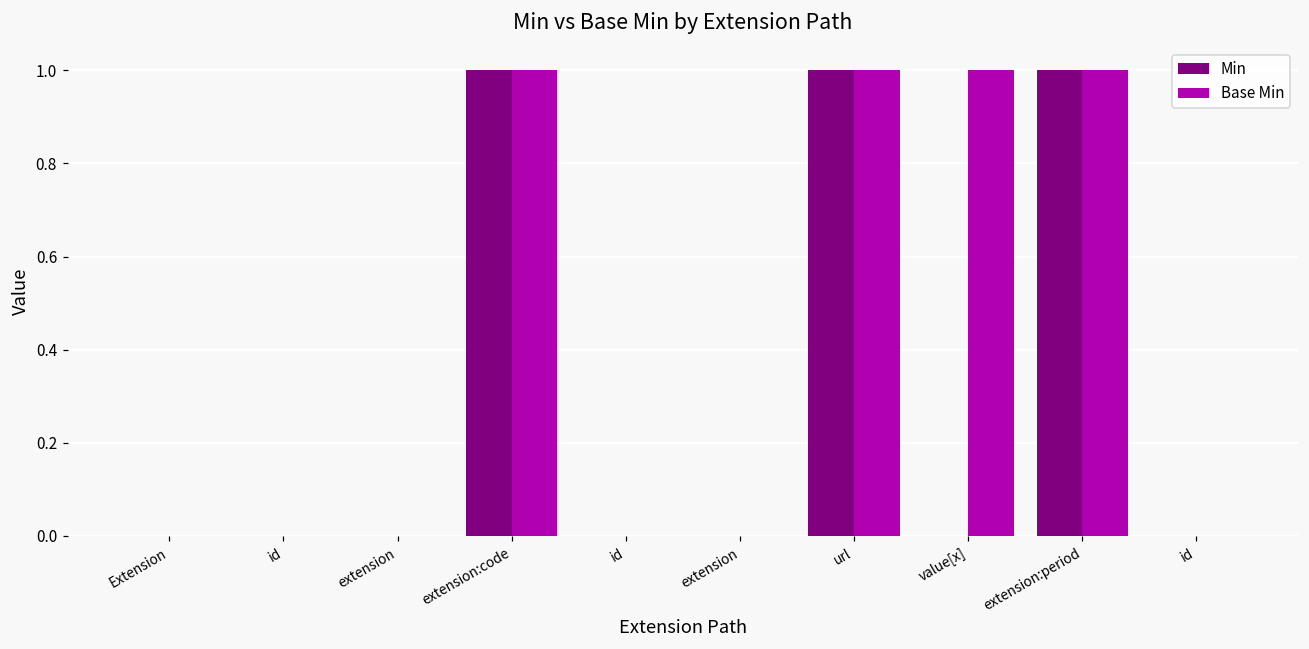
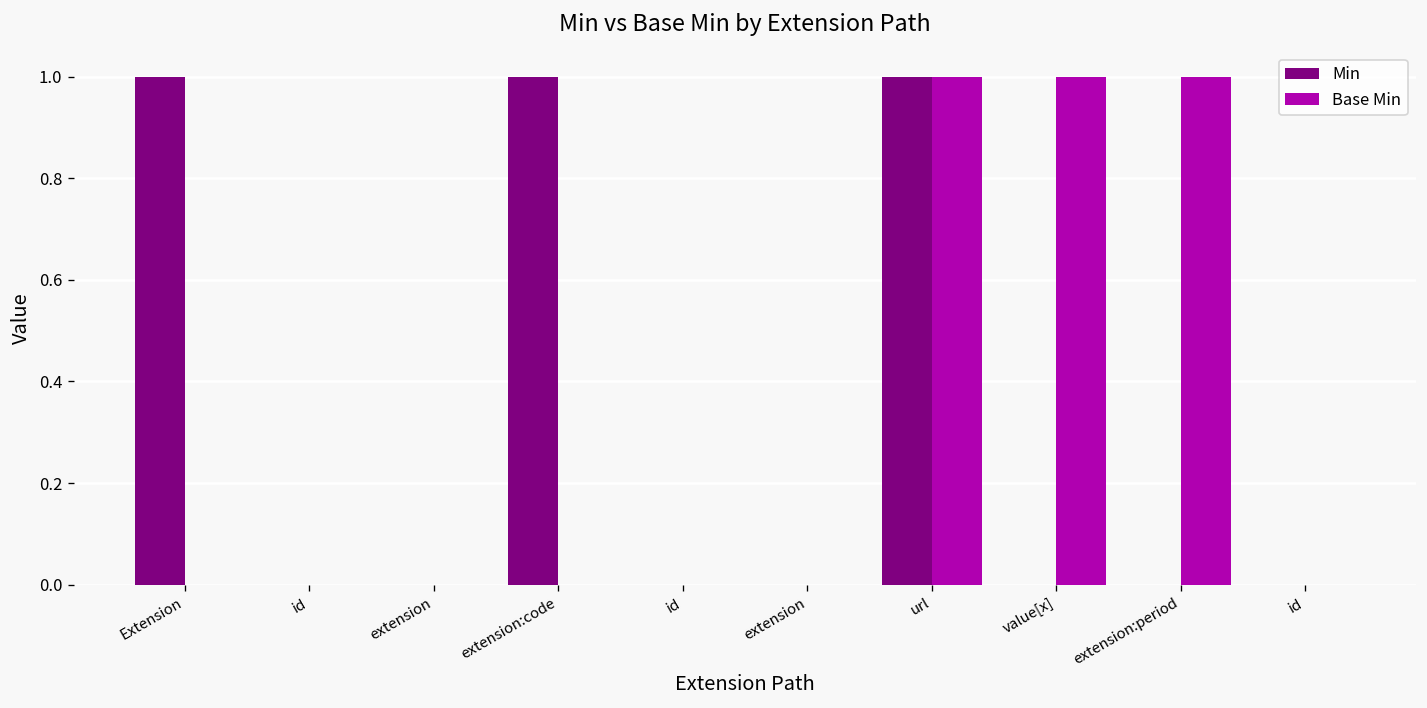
  {
    "Min": {
-     "Extension": 0,
+     "Extension": 1,
      "extension:code": 1,
      "url": 1,
      "value[x]": 0,
-     "extension:period": 1
+     "extension:period": 0
    },
    "Base Min": {
      "Extension": 0,
-     "extension:code": 1,
+     "extension:code": 0,
      "url": 1,
      "value[x]": 1,
      "extension:period": 1
    }
  }
